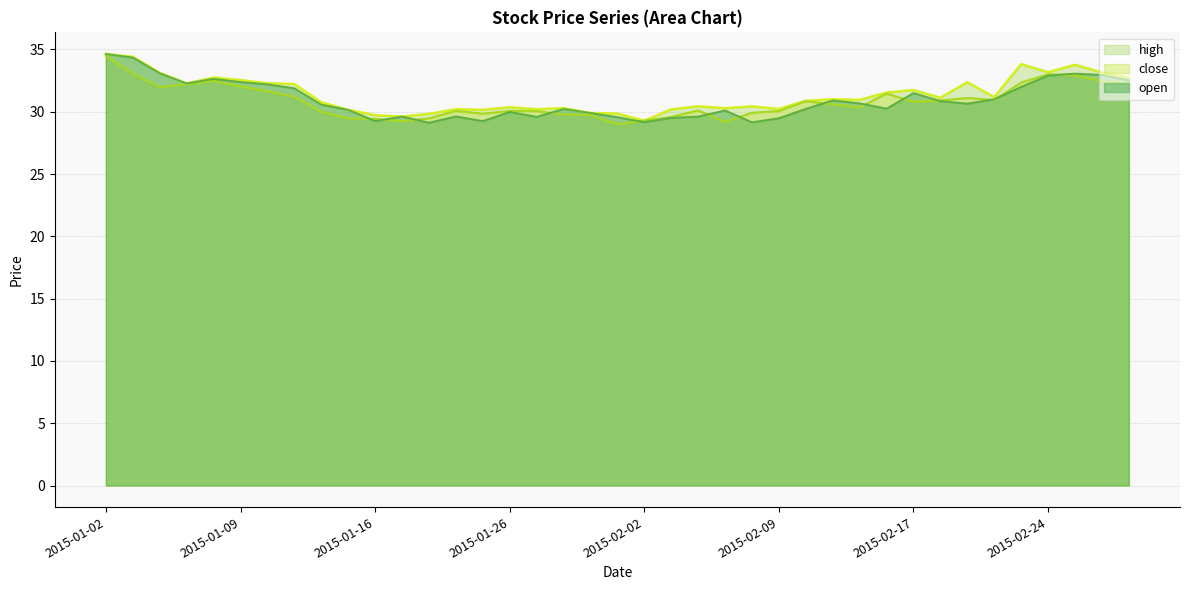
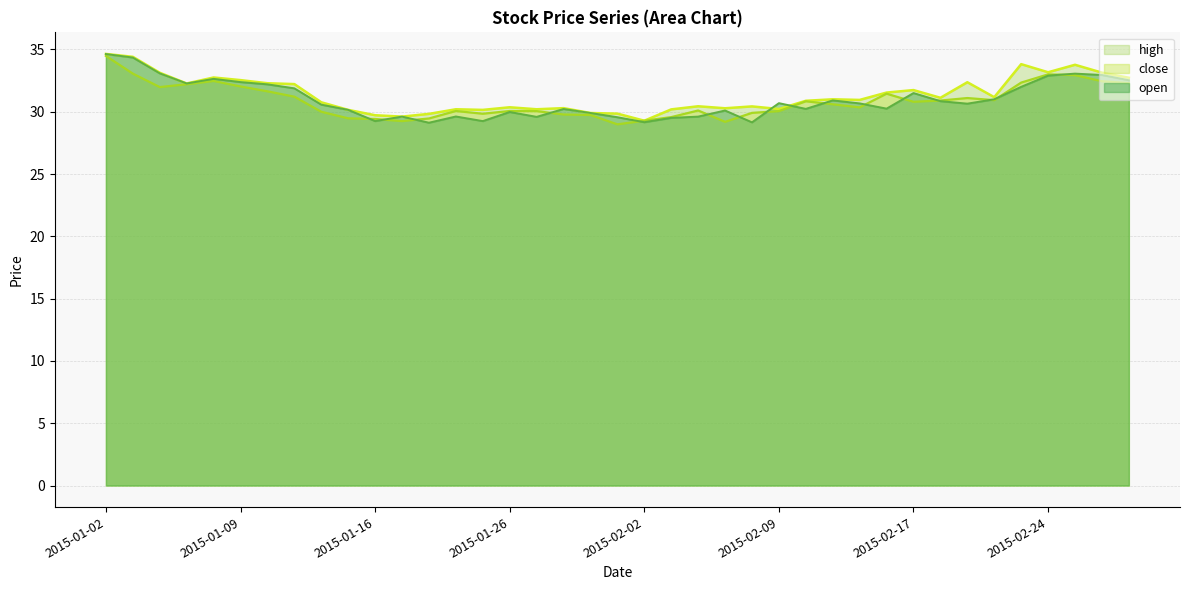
  {
    "open": {
-     "2015-02-09": 29.5,
+     "2015-02-09": 30.7,
      "2015-02-17": 31.5
    }
  }
